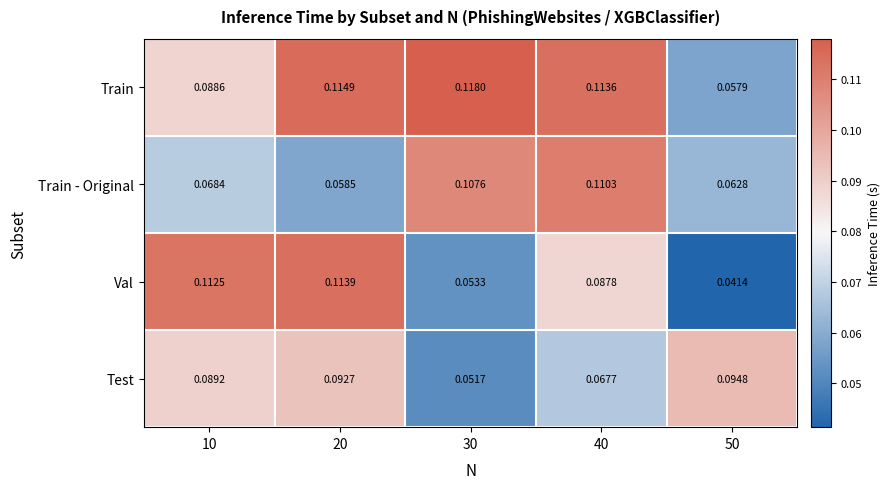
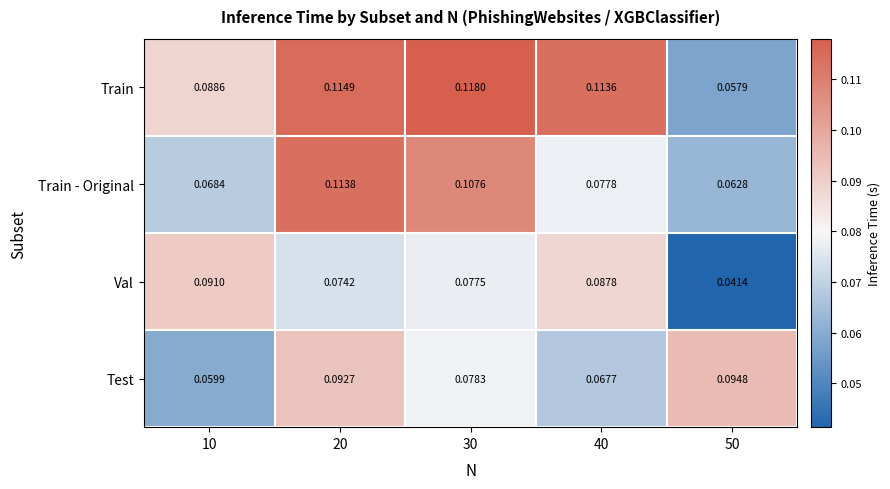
  {
    "Train": {
      "10": 0.0886,
      "20": 0.1149,
      "30": 0.1180,
      "40": 0.1136,
      "50": 0.0579
    },
    "Train - Original": {
      "10": 0.0684,
-     "20": 0.0585,
+     "20": 0.1138,
      "30": 0.1076,
-     "40": 0.1103,
+     "40": 0.0778,
      "50": 0.0628
    },
    "Val": {
-     "10": 0.1125,
-     "20": 0.1139,
-     "30": 0.0533,
+     "10": 0.0910,
+     "20": 0.0742,
+     "30": 0.0775,
      "40": 0.0878,
      "50": 0.0414
    },
    "Test": {
-     "10": 0.0892,
+     "10": 0.0599,
      "20": 0.0927,
-     "30": 0.0517,
+     "30": 0.0783,
      "40": 0.0677,
      "50": 0.0948
    }
  }
